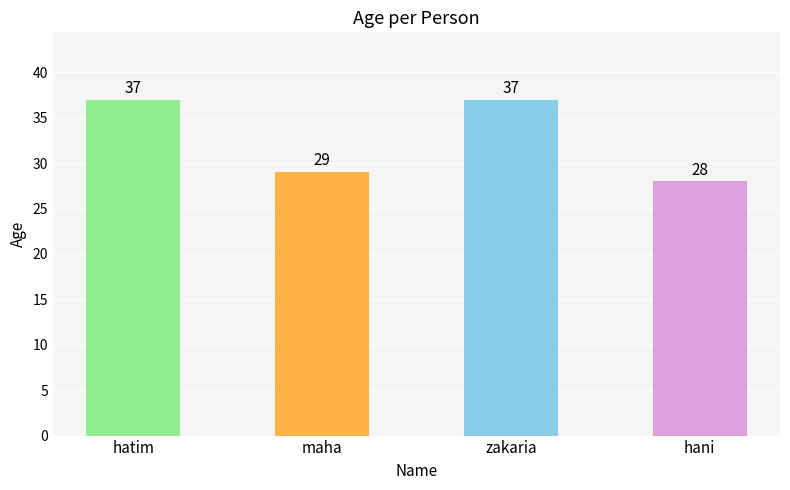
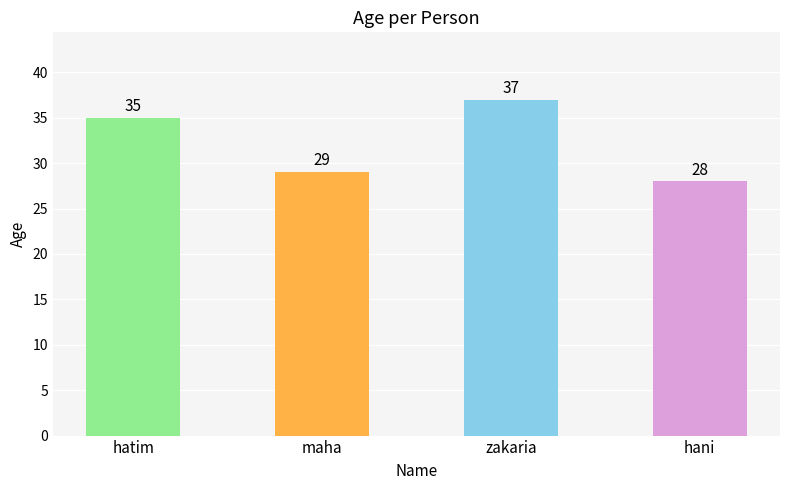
  {
-   "hatim": 37,
+   "hatim": 35,
    "maha": 29,
    "zakaria": 37,
    "hani": 28
  }
